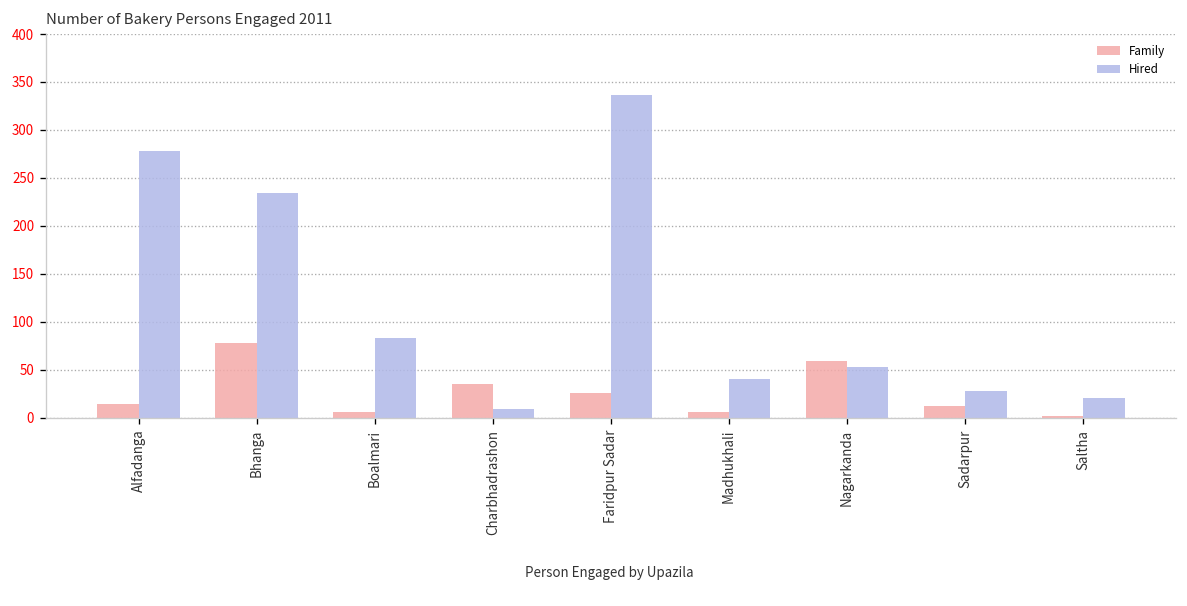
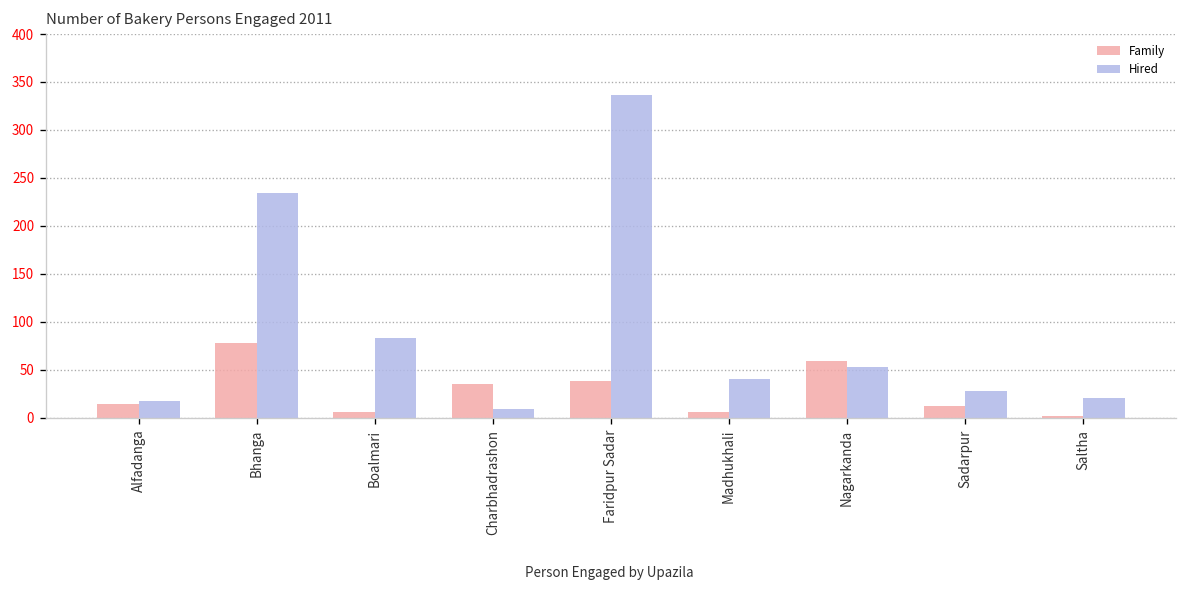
  {
    "Family": {
      "Alfadanga": 10,
      "Bhanga": 80,
      "Boalmari": 10,
      "Charbhadrashon": 40,
-     "Faridpur Sadar": 30,
+     "Faridpur Sadar": 40,
      "Madhukhali": 10,
      "Nagarkanda": 60,
      "Sadarpur": 10
    },
    "Hired": {
-     "Alfadanga": 280,
+     "Alfadanga": 20,
      "Bhanga": 230,
      "Boalmari": 80,
      "Charbhadrashon": 10,
      "Faridpur Sadar": 340,
      "Madhukhali": 40,
      "Nagarkanda": 50,
      "Sadarpur": 30,
      "Saltha": 20
    }
  }
